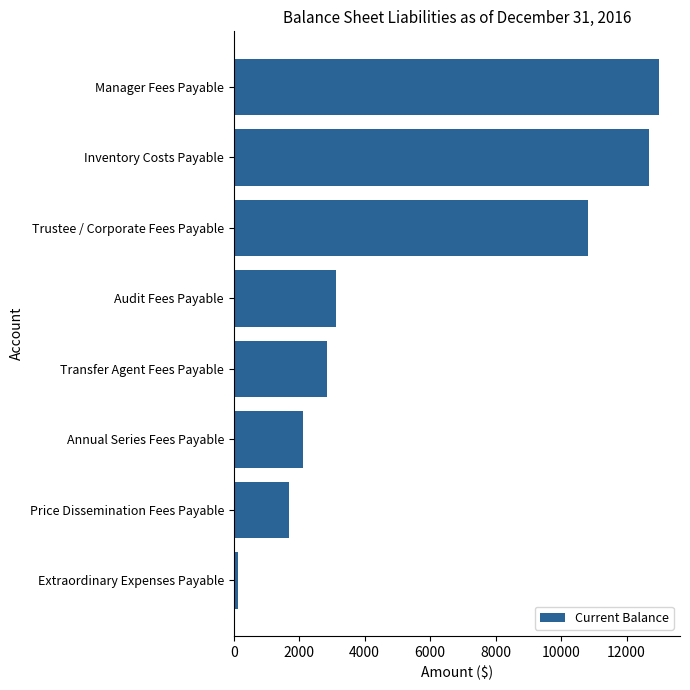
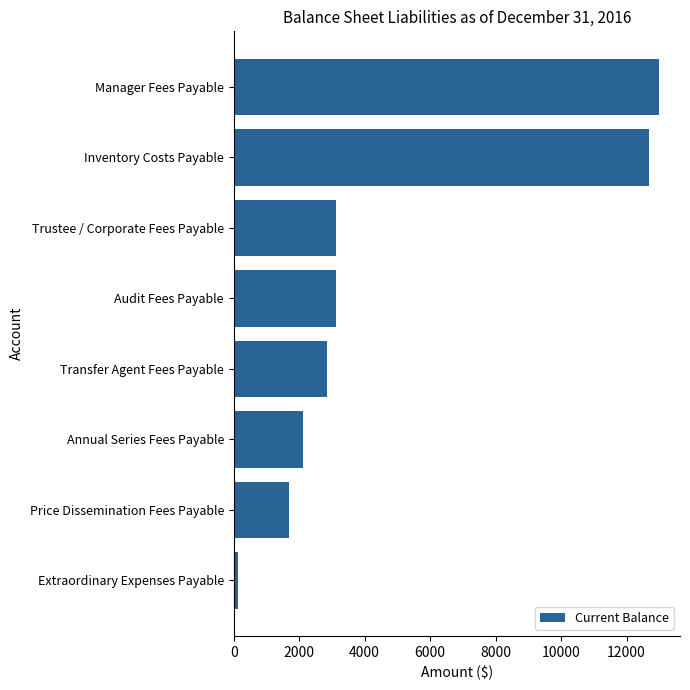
  {
    "Manager Fees Payable": 13000,
    "Inventory Costs Payable": 12700,
-   "Trustee / Corporate Fees Payable": 10800,
+   "Trustee / Corporate Fees Payable": 3100,
    "Audit Fees Payable": 3100,
    "Transfer Agent Fees Payable": 2800,
    "Annual Series Fees Payable": 2100,
    "Price Dissemination Fees Payable": 1700,
    "Extraordinary Expenses Payable": 100
  }
